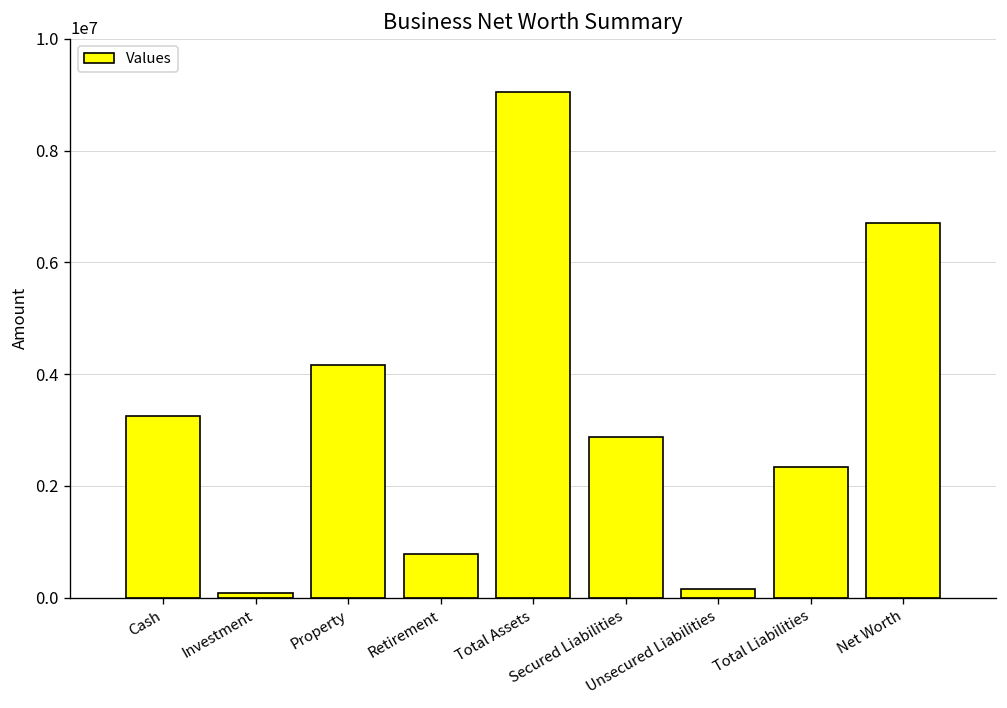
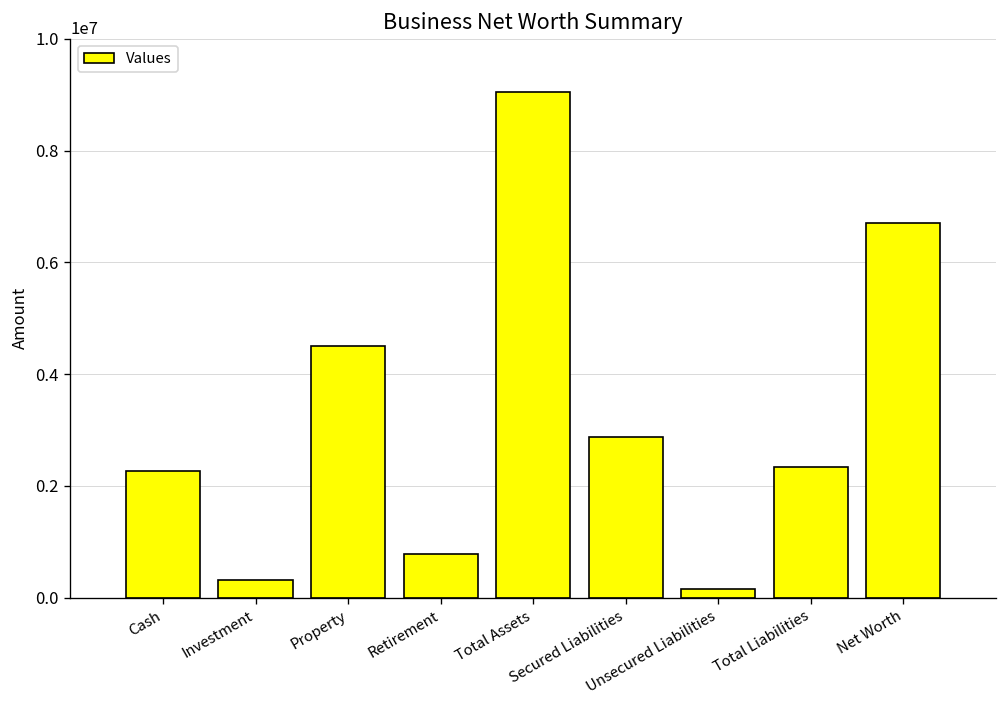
  {
-   "Cash": 3300000,
-   "Investment": 100000,
-   "Property": 4200000,
+   "Cash": 2300000,
+   "Investment": 300000,
+   "Property": 4500000,
    "Retirement": 800000,
    "Total Assets": 9100000,
    "Secured Liabilities": 2900000,
    "Unsecured Liabilities": 200000,
    "Total Liabilities": 2300000,
    "Net Worth": 6700000
  }
